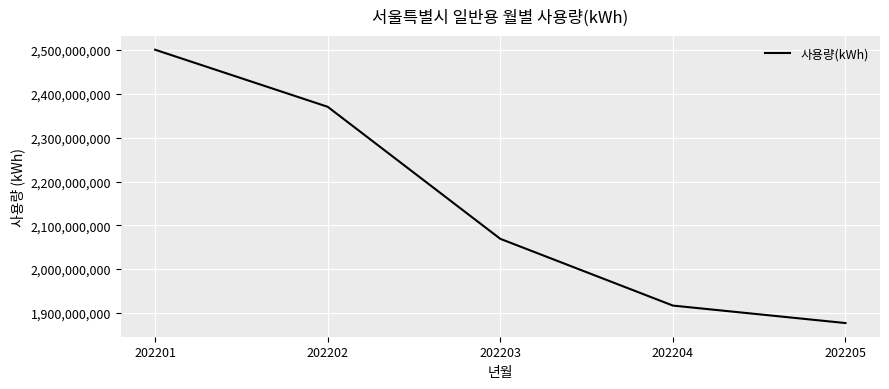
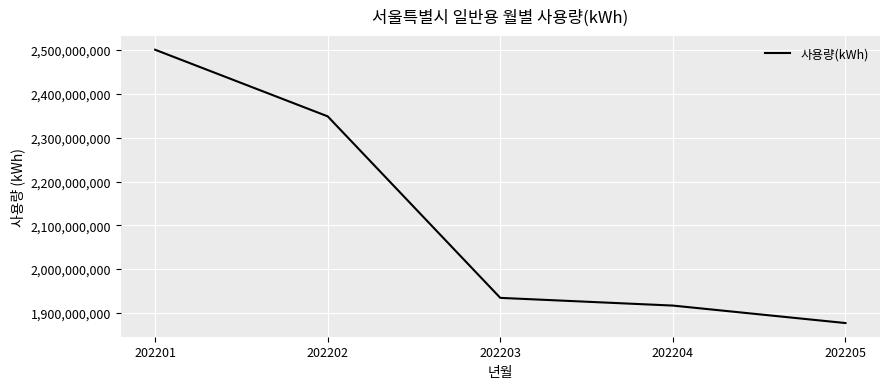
  {
    "202201": "2,500,000,000",
-   "202202": "2,370,000,000",
-   "202203": "2,070,000,000",
+   "202202": "2,350,000,000",
+   "202203": "1,930,000,000",
    "202204": "1,920,000,000",
    "202205": "1,880,000,000"
  }
